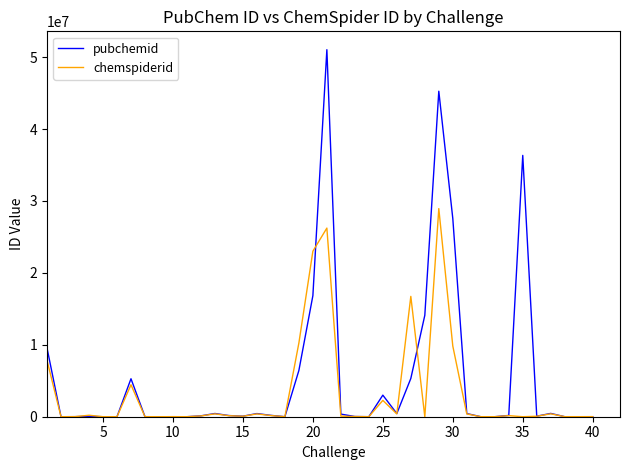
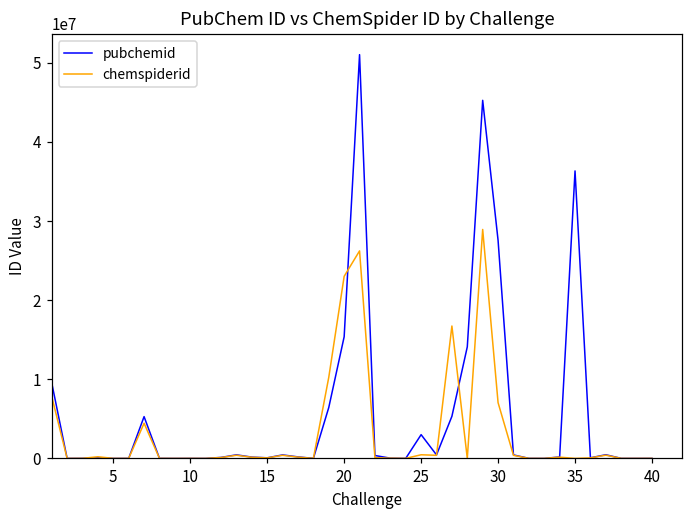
  {
    "pubchemid": {
-     "20": 17000000,
+     "20": 15000000,
      "25": 3000000,
      "30": 28000000,
      "35": 36000000
    },
    "chemspiderid": {
      "20": 23000000,
-     "25": 2000000,
-     "30": 10000000,
+     "25": 0,
+     "30": 7000000,
      "35": 0
    }
  }
